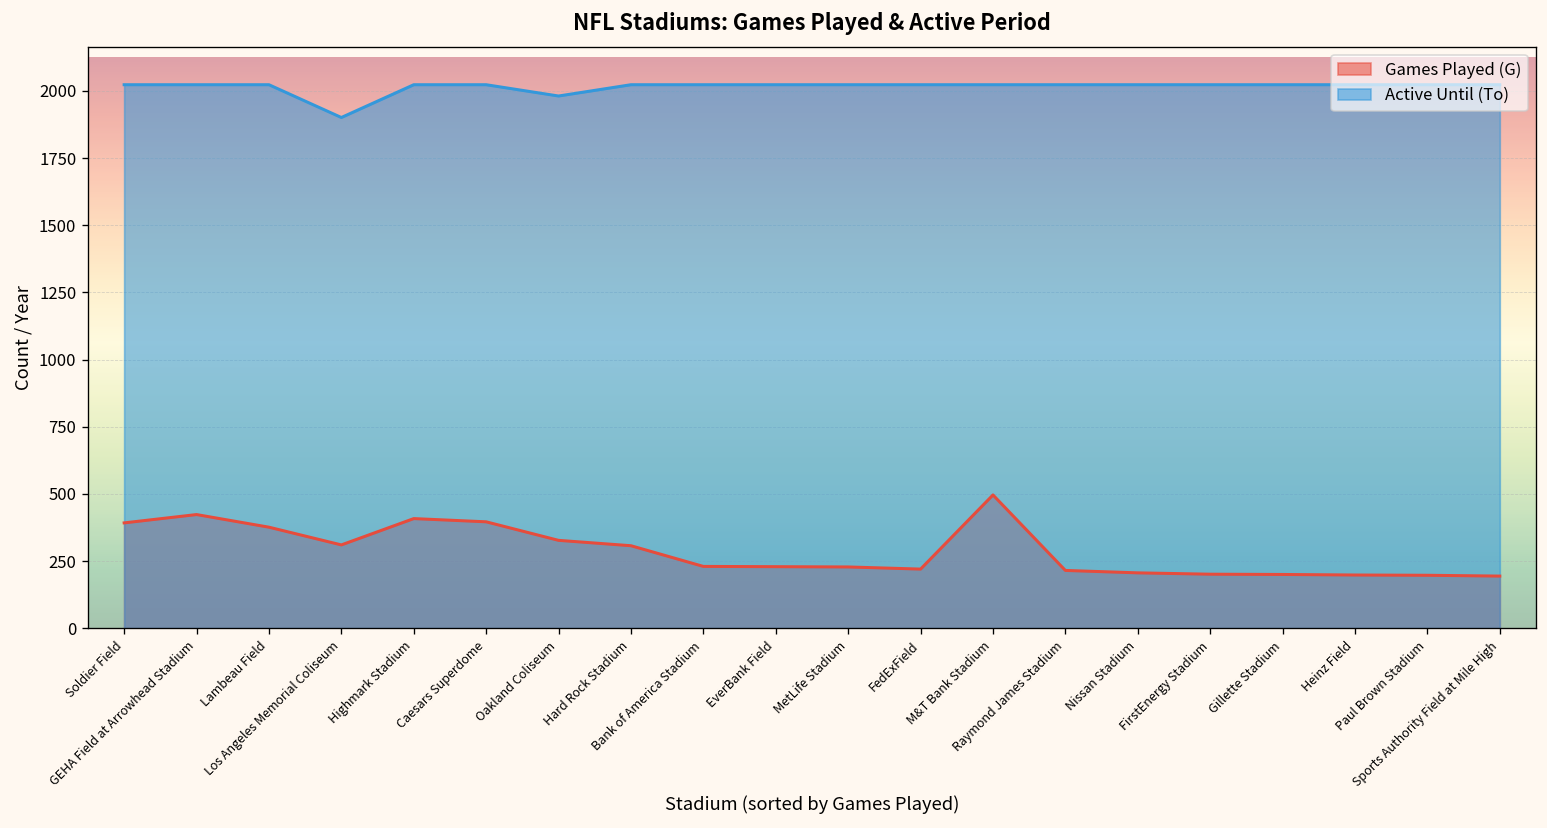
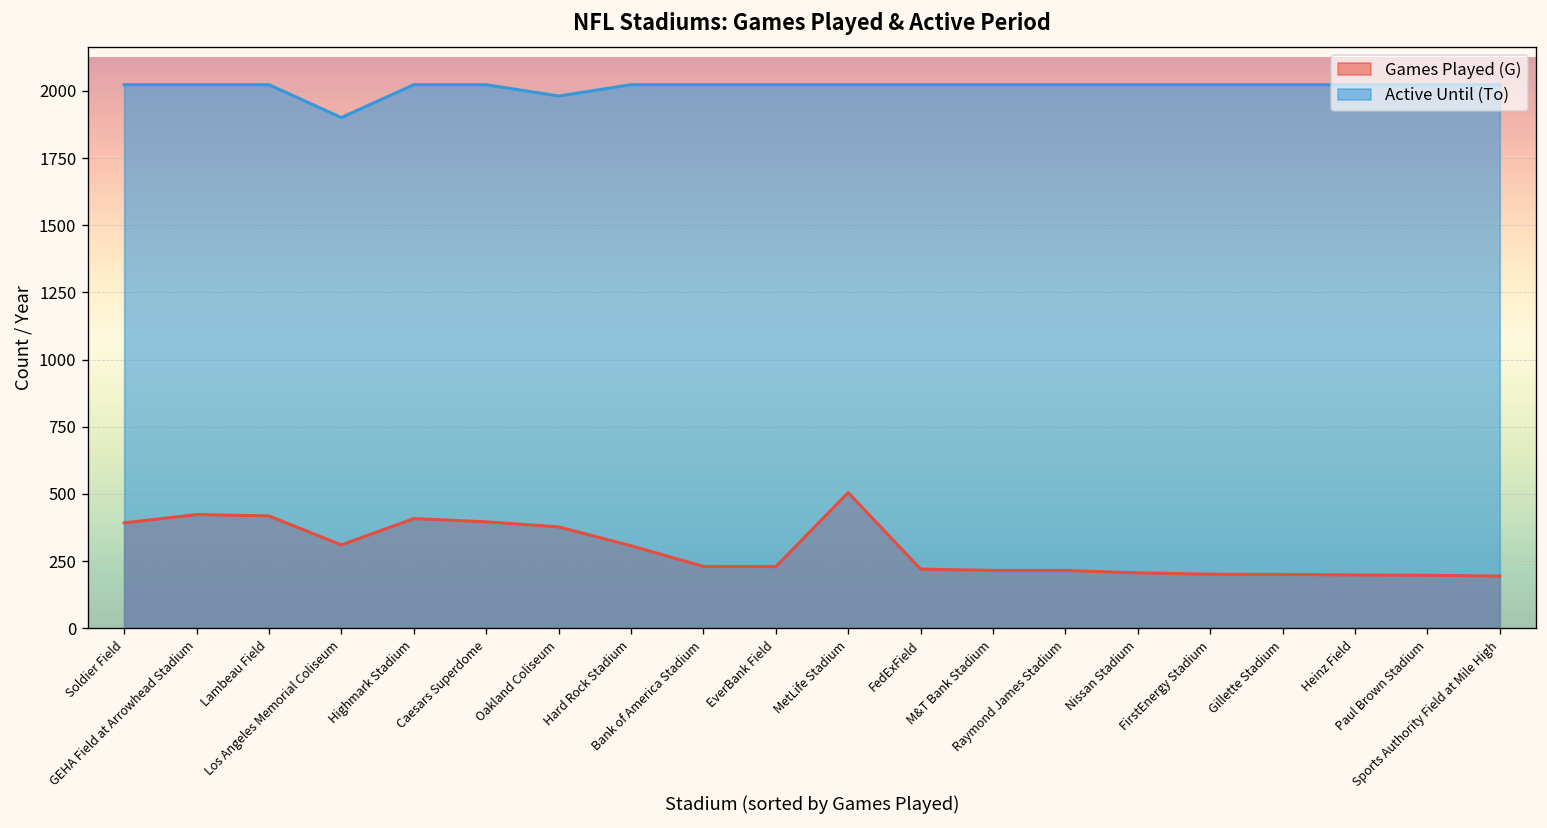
  {
    "Games Played (G)": {
      "Soldier Field": 390,
      "GEHA Field at Arrowhead Stadium": 420,
-     "Lambeau Field": 380,
+     "Lambeau Field": 420,
      "Los Angeles Memorial Coliseum": 310,
      "Highmark Stadium": 410,
      "Caesars Superdome": 400,
-     "Oakland Coliseum": 330,
+     "Oakland Coliseum": 380,
      "Hard Rock Stadium": 310,
      "Bank of America Stadium": 230,
      "EverBank Field": 230,
-     "MetLife Stadium": 230,
+     "MetLife Stadium": 510,
      "FedExField": 220,
-     "M&T Bank Stadium": 500,
+     "M&T Bank Stadium": 220,
      "Raymond James Stadium": 220,
      "Nissan Stadium": 210,
      "FirstEnergy Stadium": 200,
      "Gillette Stadium": 200,
      "Heinz Field": 200,
      "Paul Brown Stadium": 200,
      "Sports Authority Field at Mile High": 190
    },
    "Active Until (To)": {
      "Soldier Field": 2020,
      "GEHA Field at Arrowhead Stadium": 2020,
      "Lambeau Field": 2020,
      "Los Angeles Memorial Coliseum": 1900,
      "Highmark Stadium": 2020,
      "Caesars Superdome": 2020,
      "Oakland Coliseum": 1980,
      "Hard Rock Stadium": 2020,
      "Bank of America Stadium": 2020,
      "EverBank Field": 2020,
      "MetLife Stadium": 2020,
      "FedExField": 2020,
      "M&T Bank Stadium": 2020,
      "Raymond James Stadium": 2020,
      "Nissan Stadium": 2020,
      "FirstEnergy Stadium": 2020,
      "Gillette Stadium": 2020
    }
  }
